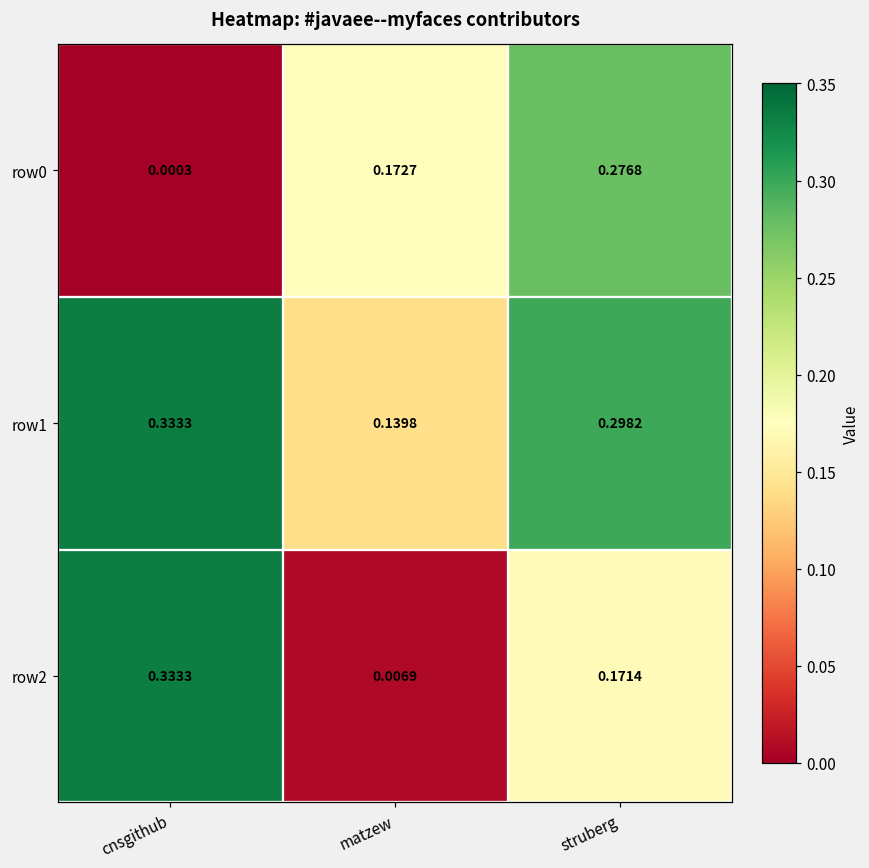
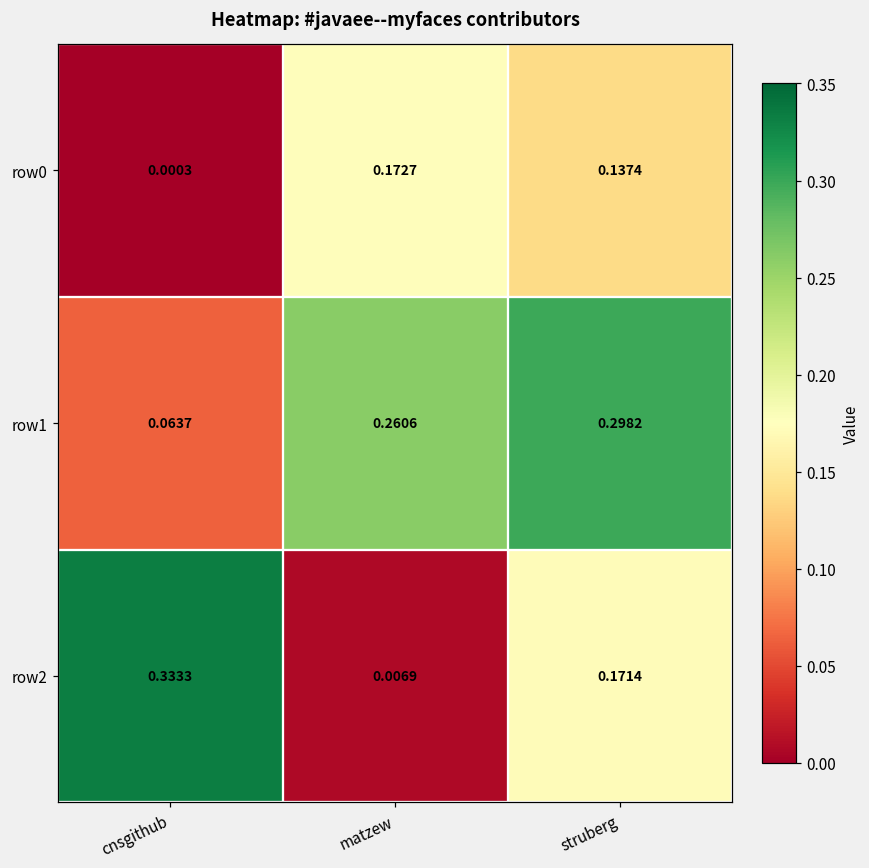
  {
    "row0": {
      "cnsgithub": 0.0003,
      "matzew": 0.1727,
-     "struberg": 0.2768
+     "struberg": 0.1374
    },
    "row1": {
-     "cnsgithub": 0.3333,
-     "matzew": 0.1398,
+     "cnsgithub": 0.0637,
+     "matzew": 0.2606,
      "struberg": 0.2982
    },
    "row2": {
      "cnsgithub": 0.3333,
      "matzew": 0.0069,
      "struberg": 0.1714
    }
  }
